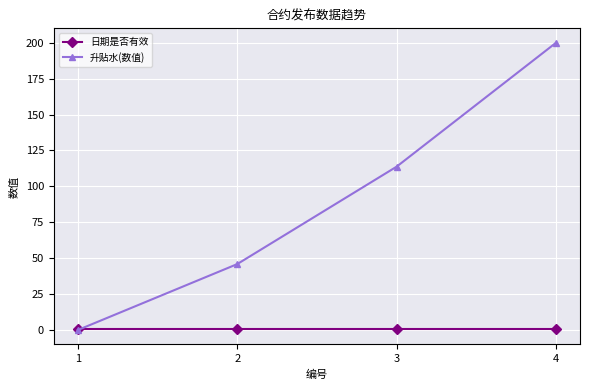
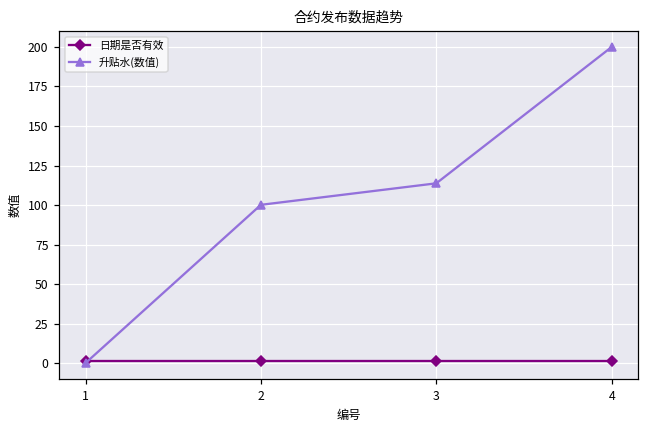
  {
    "日期是否有效": {
      "2": 1,
      "3": 1,
      "4": 1
    },
    "升贴水(数值)": {
-     "2": 46,
+     "2": 100,
      "3": 114,
      "4": 200
    }
  }
